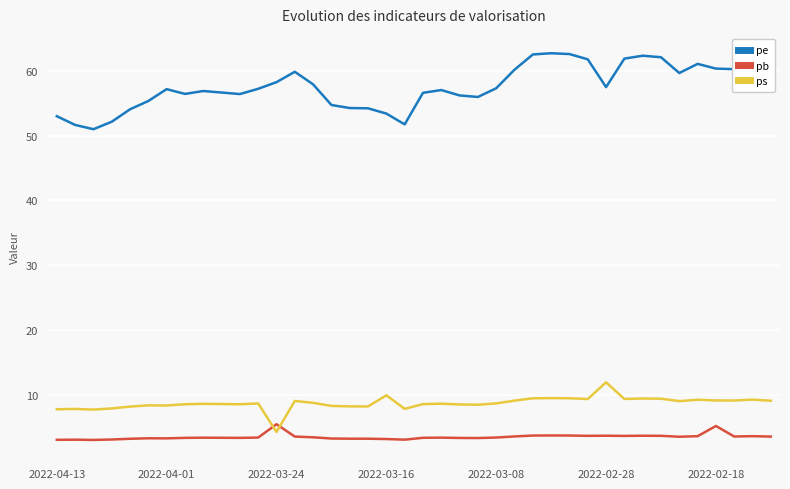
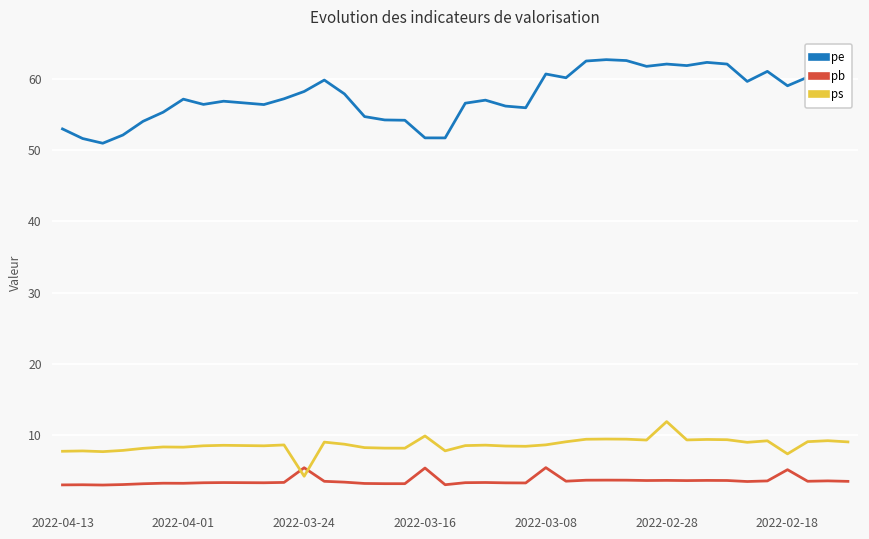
  {
    "pe": {
      "2022-04-13": 53,
      "2022-04-01": 57,
      "2022-03-24": 58,
-     "2022-03-16": 53,
-     "2022-03-08": 57,
-     "2022-02-28": 57,
-     "2022-02-18": 60
+     "2022-03-16": 52,
+     "2022-03-08": 61,
+     "2022-02-28": 62,
+     "2022-02-18": 59
    },
    "pb": {
      "2022-04-13": 3,
      "2022-04-01": 3,
      "2022-03-24": 5,
-     "2022-03-16": 3,
-     "2022-03-08": 3,
+     "2022-03-16": 5,
+     "2022-03-08": 5,
      "2022-02-28": 4,
      "2022-02-18": 5
    },
    "ps": {
      "2022-04-13": 8,
      "2022-04-01": 8,
      "2022-03-24": 4,
      "2022-03-16": 10,
      "2022-03-08": 9,
      "2022-02-28": 12,
-     "2022-02-18": 9
+     "2022-02-18": 7
    }
  }
